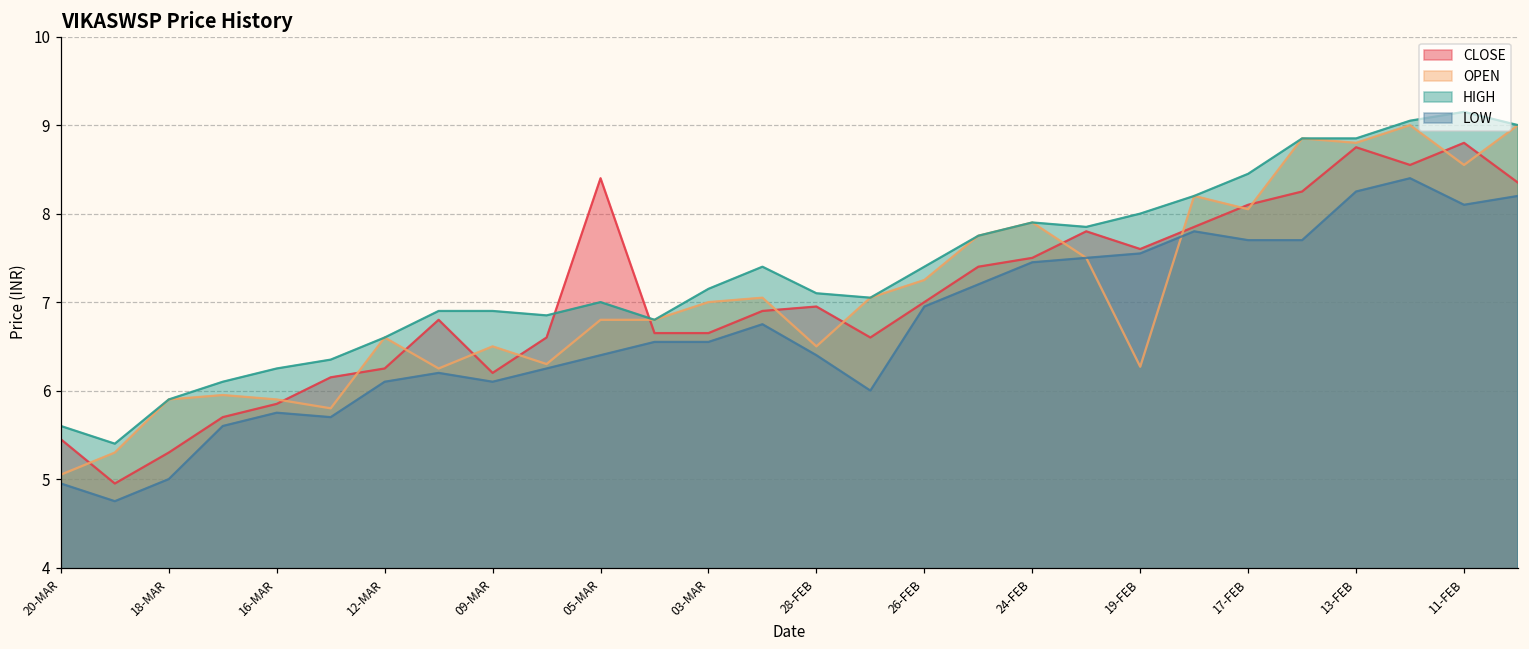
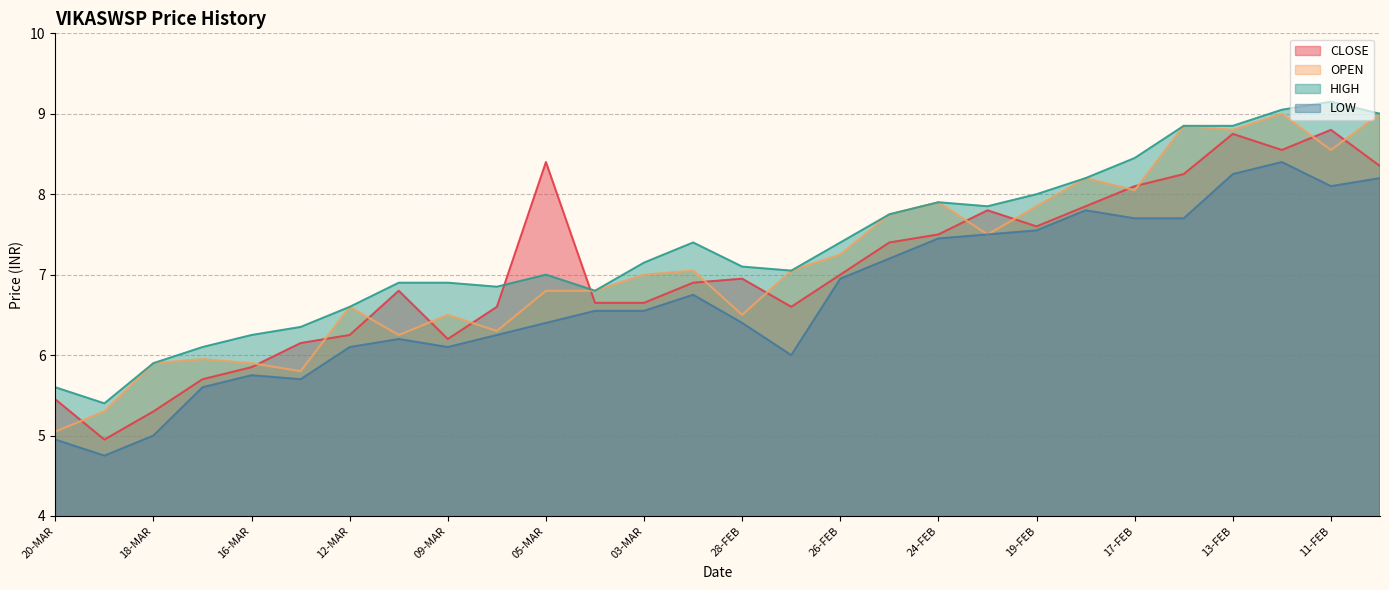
  {
    "CLOSE": {
      "20-MAR": 5.5,
      "18-MAR": 5.3,
      "16-MAR": 5.9,
      "12-MAR": 6.3,
      "09-MAR": 6.2,
      "05-MAR": 8.4,
      "03-MAR": 6.7,
      "28-FEB": 7.0,
      "26-FEB": 7.0,
      "24-FEB": 7.5,
      "19-FEB": 7.6,
      "17-FEB": 8.1,
      "13-FEB": 8.8,
      "11-FEB": 8.8
    },
    "OPEN": {
      "20-MAR": 5.1,
      "16-MAR": 5.9,
      "09-MAR": 6.5,
      "05-MAR": 6.8,
      "03-MAR": 7.0,
      "28-FEB": 6.5,
      "26-FEB": 7.3,
-     "19-FEB": 6.3,
+     "19-FEB": 7.9,
      "17-FEB": 8.1,
      "13-FEB": 8.8,
      "11-FEB": 8.6
    }
  }
